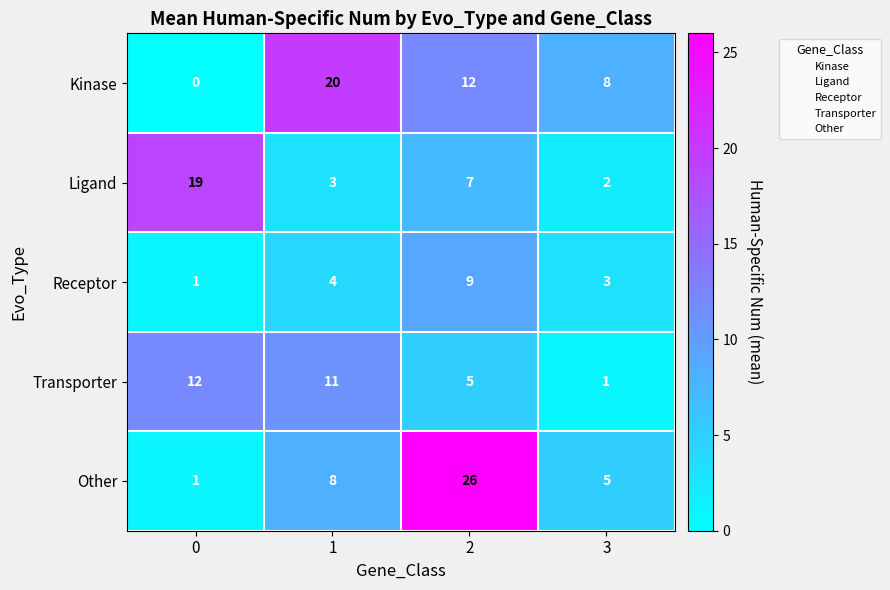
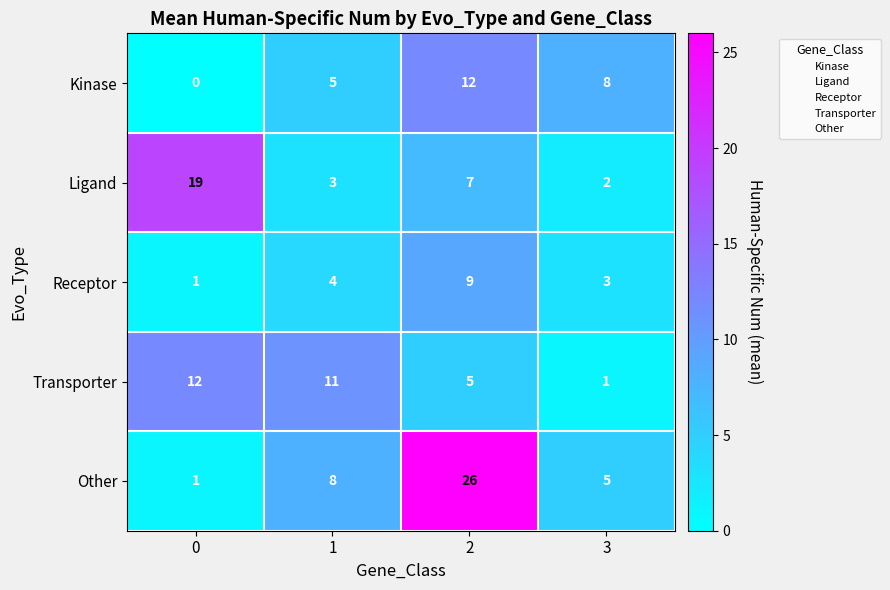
  {
    "Kinase": {
      "0": 0,
-     "1": 20,
+     "1": 5,
      "2": 12,
      "3": 8
    },
    "Ligand": {
      "0": 19,
      "1": 3,
      "2": 7,
      "3": 2
    },
    "Receptor": {
      "0": 1,
      "1": 4,
      "2": 9,
      "3": 3
    },
    "Transporter": {
      "0": 12,
      "1": 11,
      "2": 5,
      "3": 1
    },
    "Other": {
      "0": 1,
      "1": 8,
      "2": 26,
      "3": 5
    }
  }
